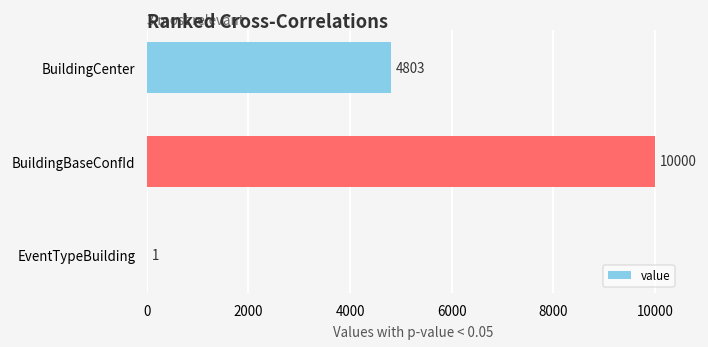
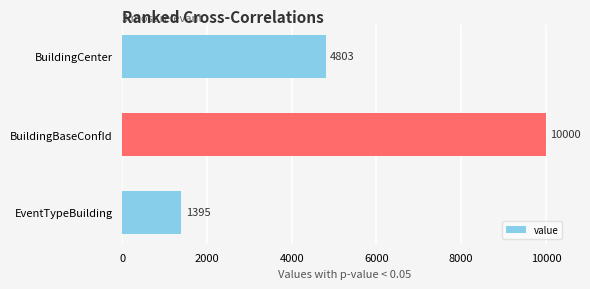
  {
    "BuildingCenter": 4803,
    "BuildingBaseConfId": 10000,
-   "EventTypeBuilding": 1
+   "EventTypeBuilding": 1395
  }
